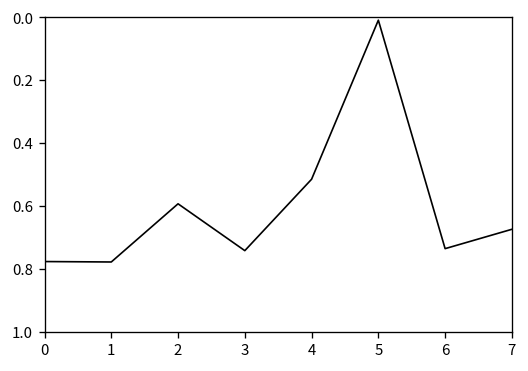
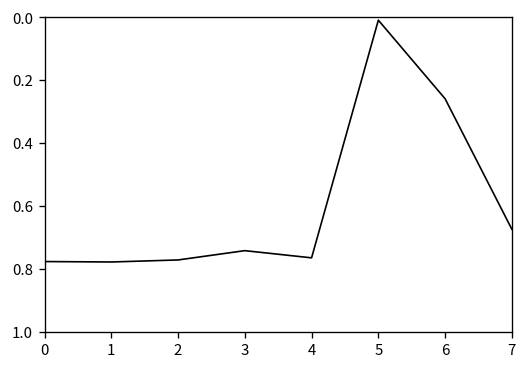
  {
    "0": 0.78,
    "1": 0.78,
-   "2": 0.59,
+   "2": 0.77,
    "3": 0.74,
-   "4": 0.52,
+   "4": 0.77,
    "5": 0.01,
-   "6": 0.74,
+   "6": 0.26,
    "7": 0.67
  }
